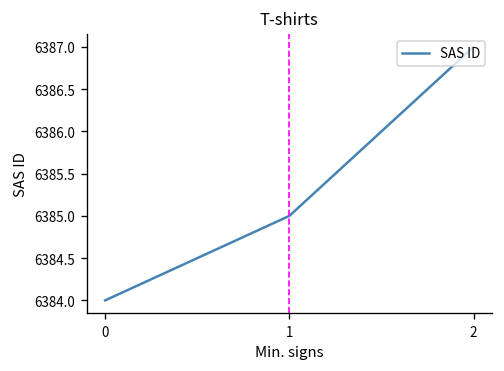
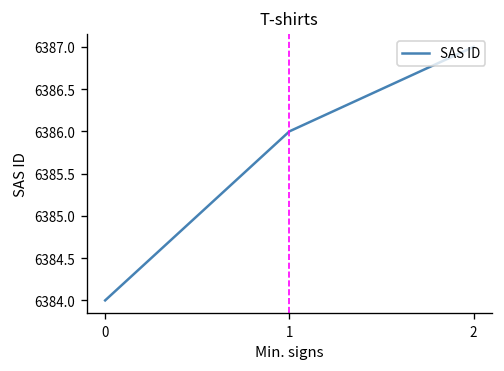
  {
    "0": 6384,
-   "1": 6385
+   "1": 6386
  }
